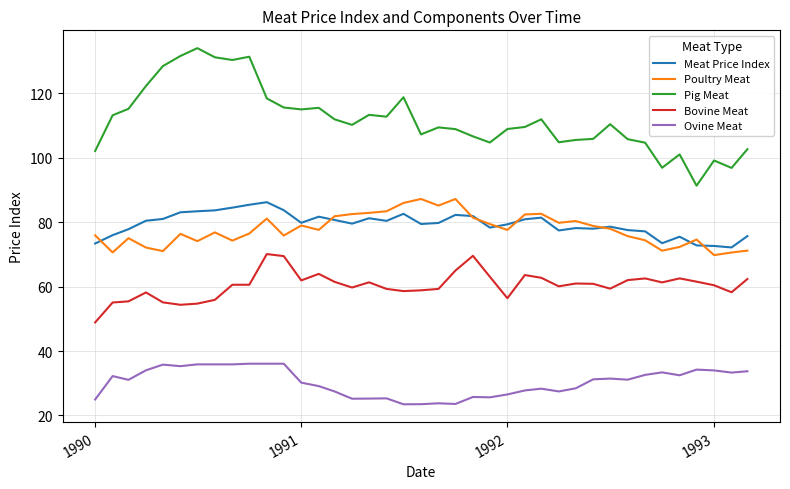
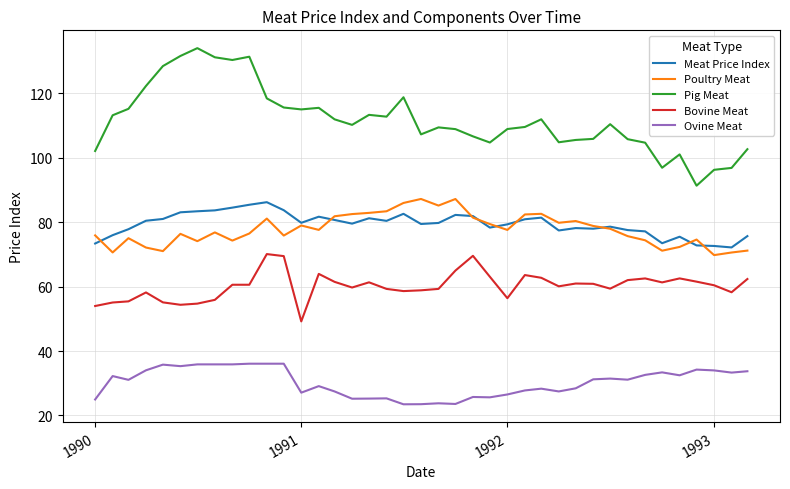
  {
    "Meat Price Index": {
      "1990": 73,
      "1991": 80,
      "1992": 79,
      "1993": 73
    },
    "Poultry Meat": {
      "1990": 76,
      "1991": 79,
      "1992": 78,
      "1993": 70
    },
    "Pig Meat": {
      "1990": 102,
      "1991": 115,
      "1992": 109,
-     "1993": 99
+     "1993": 96
    },
    "Bovine Meat": {
-     "1990": 49,
-     "1991": 62,
+     "1990": 54,
+     "1991": 49,
      "1992": 56,
      "1993": 60
    },
    "Ovine Meat": {
      "1990": 25,
-     "1991": 30,
+     "1991": 27,
      "1992": 27,
      "1993": 34
    }
  }
